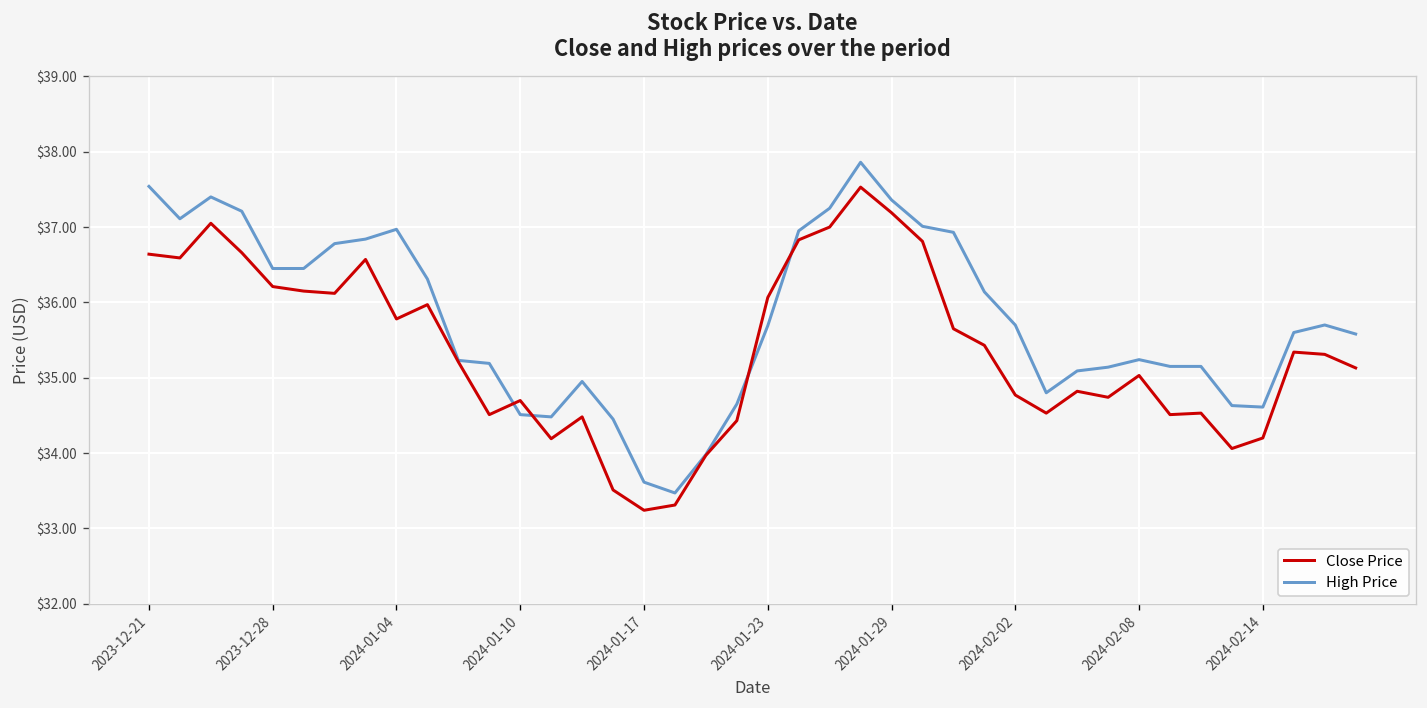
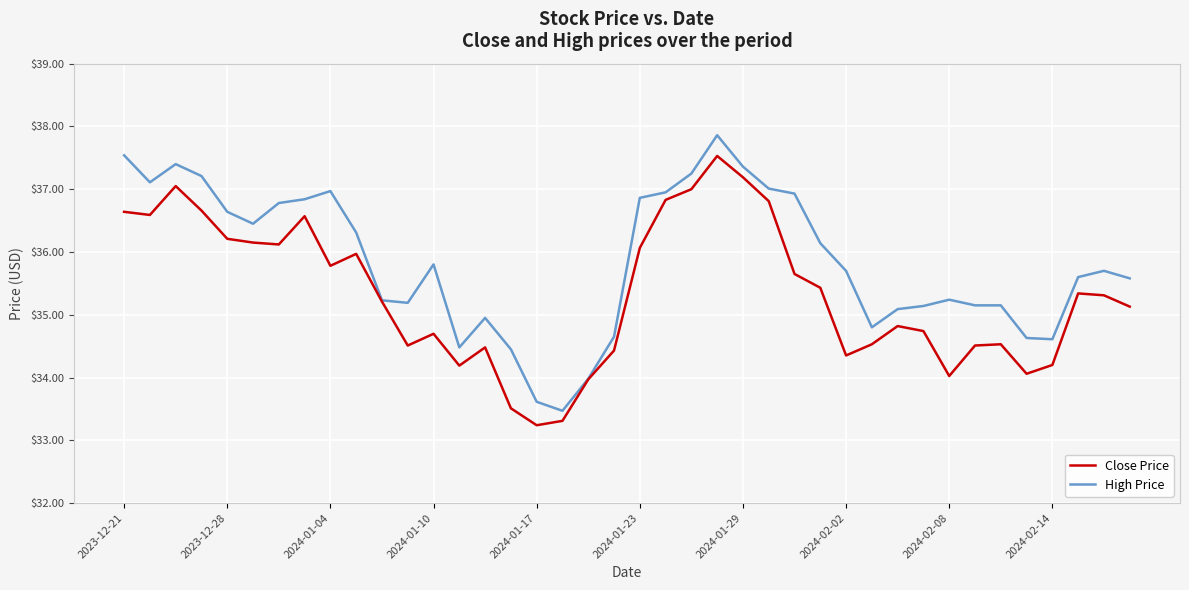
  {
    "Close Price": {
      "2023-12-21": "$36.6",
      "2023-12-28": "$36.2",
      "2024-01-04": "$35.8",
      "2024-01-10": "$34.7",
      "2024-01-17": "$33.2",
      "2024-01-23": "$36.1",
      "2024-01-29": "$37.2",
-     "2024-02-02": "$34.8",
-     "2024-02-08": "$35.0",
+     "2024-02-02": "$34.4",
+     "2024-02-08": "$34.0",
      "2024-02-14": "$34.2"
    },
    "High Price": {
      "2023-12-21": "$37.5",
-     "2023-12-28": "$36.4",
+     "2023-12-28": "$36.6",
      "2024-01-04": "$37.0",
-     "2024-01-10": "$34.5",
+     "2024-01-10": "$35.8",
      "2024-01-17": "$33.6",
-     "2024-01-23": "$35.7",
+     "2024-01-23": "$36.9",
      "2024-01-29": "$37.4",
      "2024-02-02": "$35.7",
      "2024-02-08": "$35.2",
      "2024-02-14": "$34.6"
    }
  }
